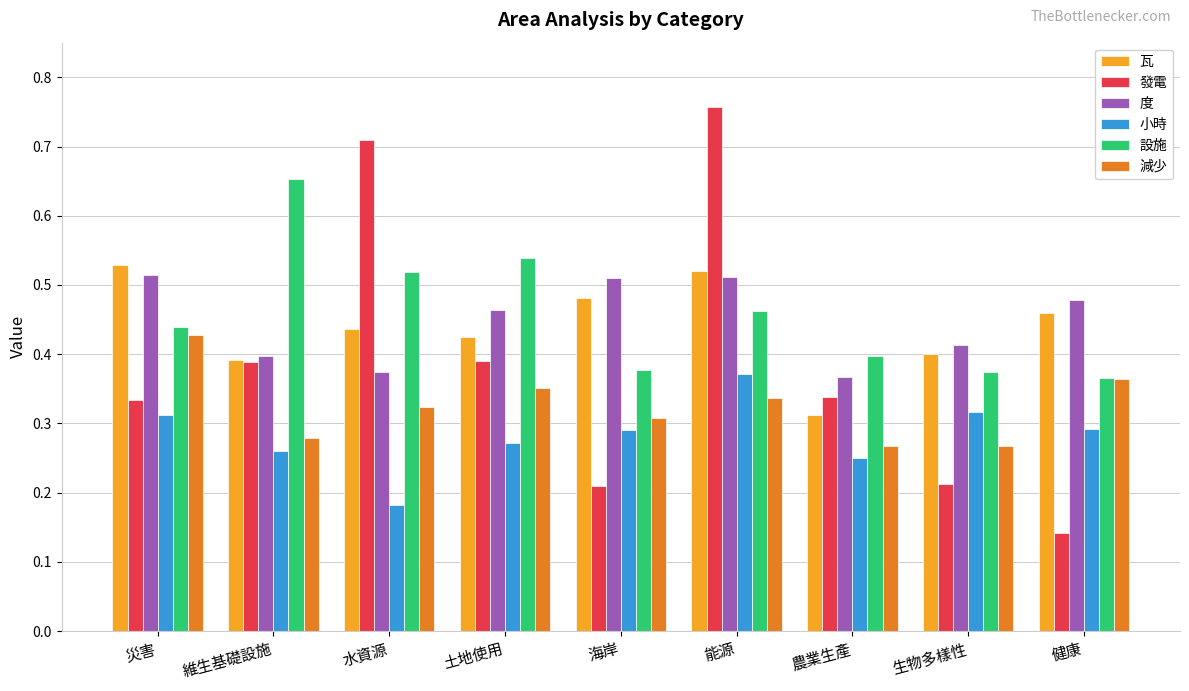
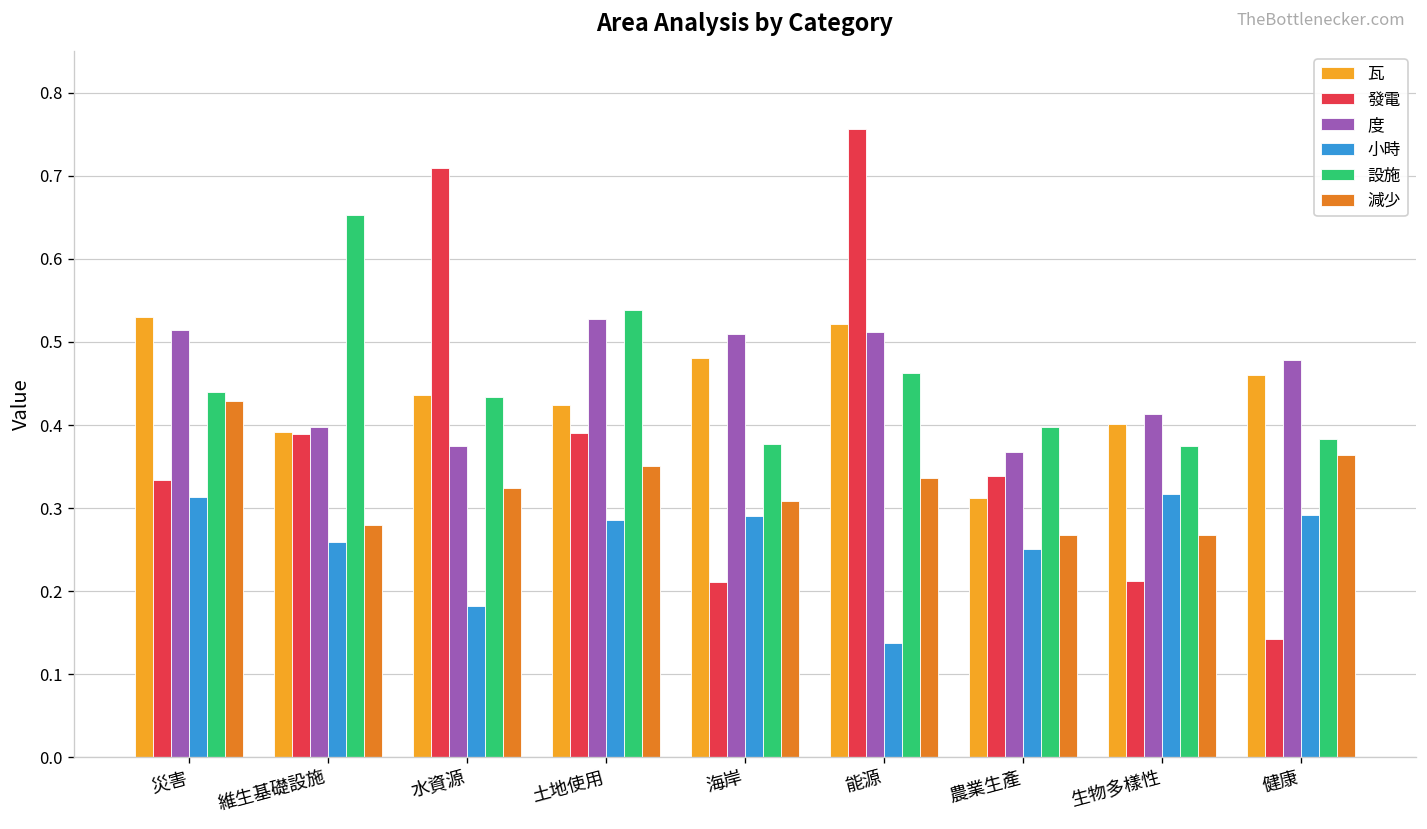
  {
    "發電": {
      "災害": 0.33,
      "維生基礎設施": 0.39,
      "水資源": 0.71,
      "土地使用": 0.39,
      "海岸": 0.21,
      "能源": 0.76,
      "農業生產": 0.34,
      "生物多樣性": 0.21,
      "健康": 0.14
    },
    "度": {
      "災害": 0.51,
      "維生基礎設施": 0.40,
      "水資源": 0.37,
-     "土地使用": 0.46,
+     "土地使用": 0.53,
      "海岸": 0.51,
      "能源": 0.51,
      "農業生產": 0.37,
      "生物多樣性": 0.41,
      "健康": 0.48
    },
    "小時": {
      "災害": 0.31,
      "維生基礎設施": 0.26,
      "水資源": 0.18,
-     "土地使用": 0.27,
+     "土地使用": 0.29,
      "海岸": 0.29,
-     "能源": 0.37,
+     "能源": 0.14,
      "農業生產": 0.25,
      "生物多樣性": 0.32,
      "健康": 0.29
    },
    "設施": {
      "災害": 0.44,
      "維生基礎設施": 0.65,
-     "水資源": 0.52,
+     "水資源": 0.43,
      "土地使用": 0.54,
      "海岸": 0.38,
      "能源": 0.46,
      "農業生產": 0.40,
      "生物多樣性": 0.37,
-     "健康": 0.37
+     "健康": 0.38
    }
  }
